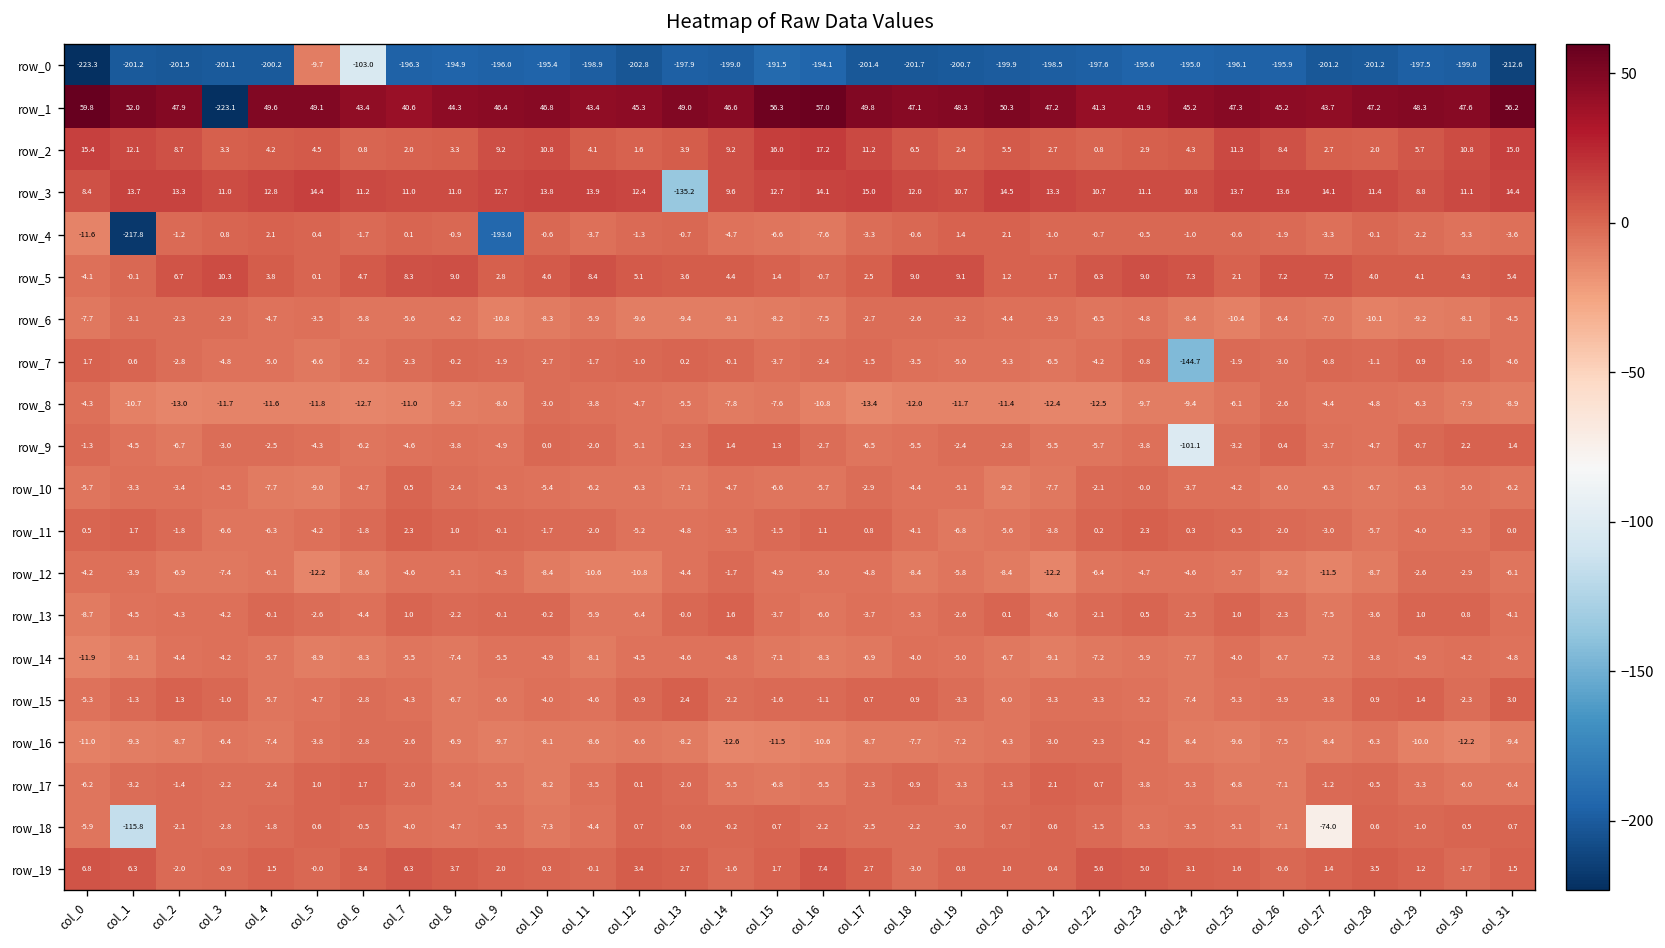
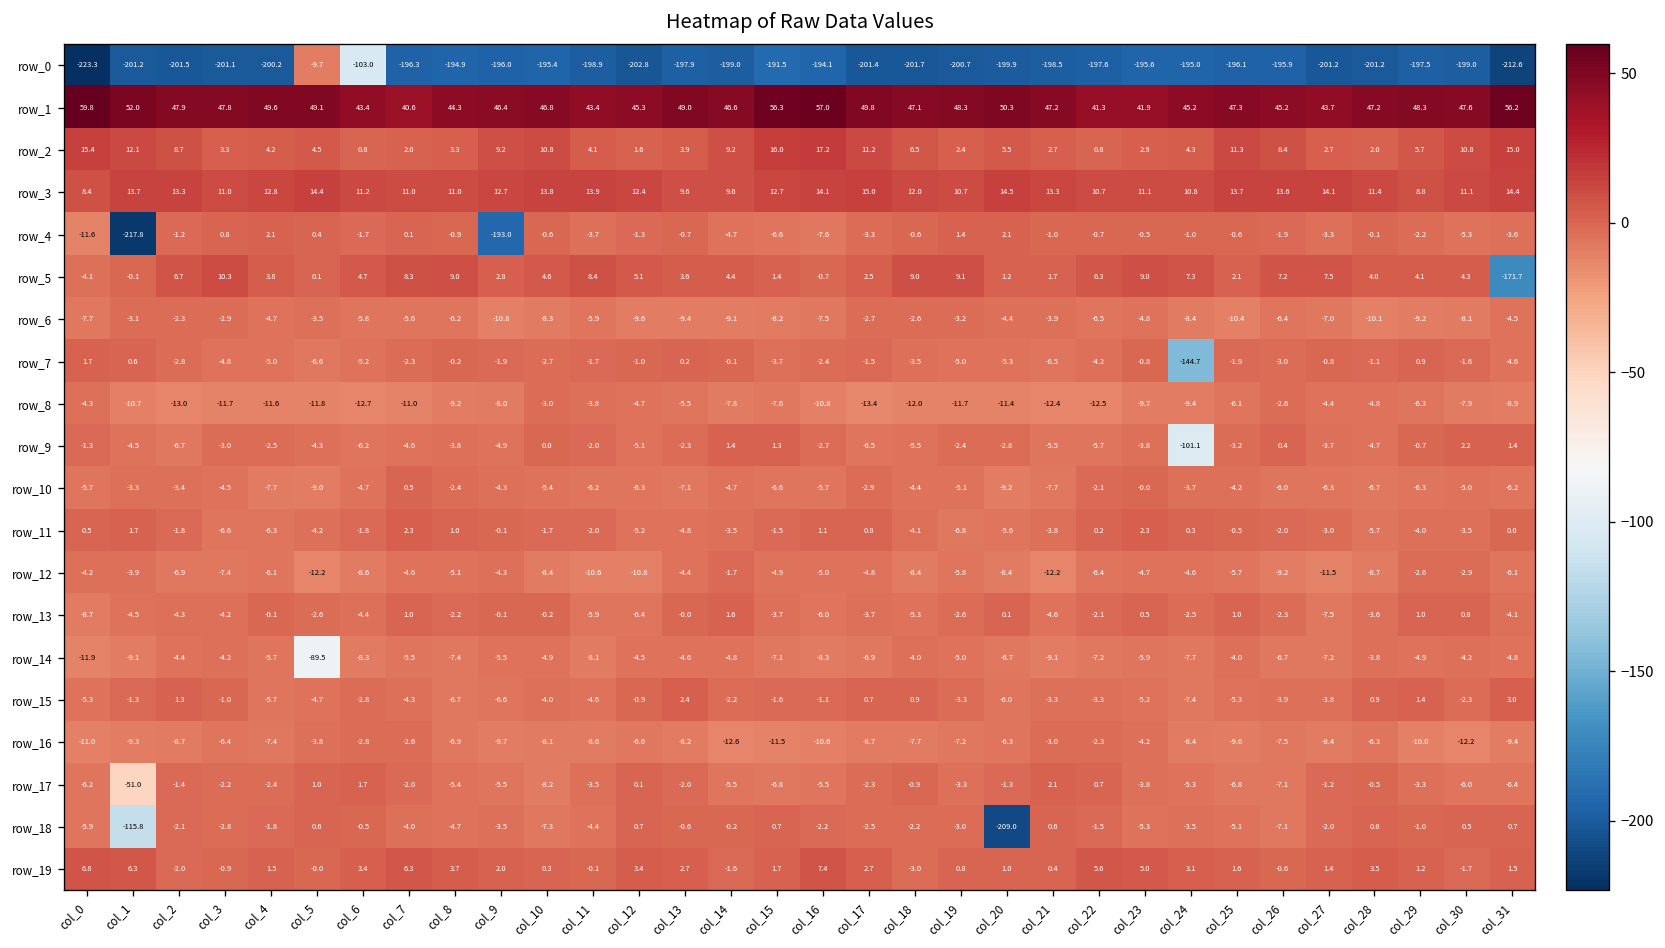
  {
    "row_1": {
      "col_0": 59.8,
      "col_1": 52.0,
      "col_2": 47.9,
-     "col_3": -223.1,
+     "col_3": 47.8,
      "col_4": 49.6,
      "col_5": 49.1,
      "col_6": 43.4,
      "col_7": 40.6,
      "col_8": 44.3,
      "col_9": 46.4,
      "col_10": 46.8,
      "col_11": 43.4,
      "col_12": 45.3,
      "col_13": 49.0,
      "col_14": 46.6,
      "col_15": 56.3,
      "col_16": 57.0,
      "col_17": 49.8,
      "col_18": 47.1,
      "col_19": 48.3,
      "col_20": 50.3,
      "col_21": 47.2,
      "col_22": 41.3,
      "col_23": 41.9,
      "col_24": 45.2,
      "col_25": 47.3,
      "col_26": 45.2,
      "col_27": 43.7,
      "col_28": 47.2,
      "col_29": 48.3,
      "col_30": 47.6,
      "col_31": 56.2
    },
    "row_3": {
      "col_0": 8.4,
      "col_1": 13.7,
      "col_2": 13.3,
      "col_3": 11.0,
      "col_4": 12.8,
      "col_5": 14.4,
      "col_6": 11.2,
      "col_7": 11.0,
      "col_8": 11.0,
      "col_9": 12.7,
      "col_10": 13.8,
      "col_11": 13.9,
      "col_12": 12.4,
-     "col_13": -135.2,
+     "col_13": 9.6,
      "col_14": 9.6,
      "col_15": 12.7,
      "col_16": 14.1,
      "col_17": 15.0,
      "col_18": 12.0,
      "col_19": 10.7,
      "col_20": 14.5,
      "col_21": 13.3,
      "col_22": 10.7,
      "col_23": 11.1,
      "col_24": 10.8,
      "col_25": 13.7,
      "col_26": 13.6,
      "col_27": 14.1,
      "col_28": 11.4,
      "col_29": 8.8,
      "col_30": 11.1,
      "col_31": 14.4
    },
    "row_5": {
      "col_0": -4.1,
      "col_1": -0.1,
      "col_2": 6.7,
      "col_3": 10.3,
      "col_4": 3.8,
      "col_5": 0.1,
      "col_6": 4.7,
      "col_7": 8.3,
      "col_8": 9.0,
      "col_9": 2.8,
      "col_10": 4.6,
      "col_11": 8.4,
      "col_12": 5.1,
      "col_13": 3.6,
      "col_14": 4.4,
      "col_15": 1.4,
      "col_16": -0.7,
      "col_17": 2.5,
      "col_18": 9.0,
      "col_19": 9.1,
      "col_20": 1.2,
      "col_21": 1.7,
      "col_22": 6.3,
      "col_23": 9.0,
      "col_24": 7.3,
      "col_25": 2.1,
      "col_26": 7.2,
      "col_27": 7.5,
      "col_28": 4.0,
      "col_29": 4.1,
      "col_30": 4.3,
-     "col_31": 5.4
+     "col_31": -171.7
    },
    "row_14": {
      "col_0": -11.9,
      "col_1": -9.1,
      "col_2": -4.4,
      "col_3": -4.2,
      "col_4": -5.7,
-     "col_5": -8.9,
+     "col_5": -89.5,
      "col_6": -8.3,
      "col_7": -5.5,
      "col_8": -7.4,
      "col_9": -5.5,
      "col_10": -4.9,
      "col_11": -8.1,
      "col_12": -4.5,
      "col_13": -4.6,
      "col_14": -4.8,
      "col_15": -7.1,
      "col_16": -8.3,
      "col_17": -6.9,
      "col_18": -4.0,
      "col_19": -5.0,
      "col_20": -6.7,
      "col_21": -9.1,
      "col_22": -7.2,
      "col_23": -5.9,
      "col_24": -7.7,
      "col_25": -4.0,
      "col_26": -6.7,
      "col_27": -7.2,
      "col_28": -3.8,
      "col_29": -4.9,
      "col_30": -4.2,
      "col_31": -4.8
    },
    "row_17": {
      "col_0": -6.2,
-     "col_1": -3.2,
+     "col_1": -51.0,
      "col_2": -1.4,
      "col_3": -2.2,
      "col_4": -2.4,
      "col_5": 1.0,
      "col_6": 1.7,
      "col_7": -2.0,
      "col_8": -5.4,
      "col_9": -5.5,
      "col_10": -8.2,
      "col_11": -3.5,
      "col_12": 0.1,
      "col_13": -2.0,
      "col_14": -5.5,
      "col_15": -6.8,
      "col_16": -5.5,
      "col_17": -2.3,
      "col_18": -0.9,
      "col_19": -3.3,
      "col_20": -1.3,
      "col_21": 2.1,
      "col_22": 0.7,
      "col_23": -3.8,
      "col_24": -5.3,
      "col_25": -6.8,
      "col_26": -7.1,
      "col_27": -1.2,
      "col_28": -0.5,
      "col_29": -3.3,
      "col_30": -6.0,
      "col_31": -6.4
    },
    "row_18": {
      "col_0": -5.9,
      "col_1": -115.8,
      "col_2": -2.1,
      "col_3": -2.8,
      "col_4": -1.8,
      "col_5": 0.6,
      "col_6": -0.5,
      "col_7": -4.0,
      "col_8": -4.7,
      "col_9": -3.5,
      "col_10": -7.3,
      "col_11": -4.4,
      "col_12": 0.7,
      "col_13": -0.6,
      "col_14": -0.2,
      "col_15": 0.7,
      "col_16": -2.2,
      "col_17": -2.5,
      "col_18": -2.2,
      "col_19": -3.0,
-     "col_20": -0.7,
+     "col_20": -209.0,
      "col_21": 0.6,
      "col_22": -1.5,
      "col_23": -5.3,
      "col_24": -3.5,
      "col_25": -5.1,
      "col_26": -7.1,
-     "col_27": -74.0,
+     "col_27": -2.0,
      "col_28": 0.6,
      "col_29": -1.0,
      "col_30": 0.5,
      "col_31": 0.7
    }
  }
